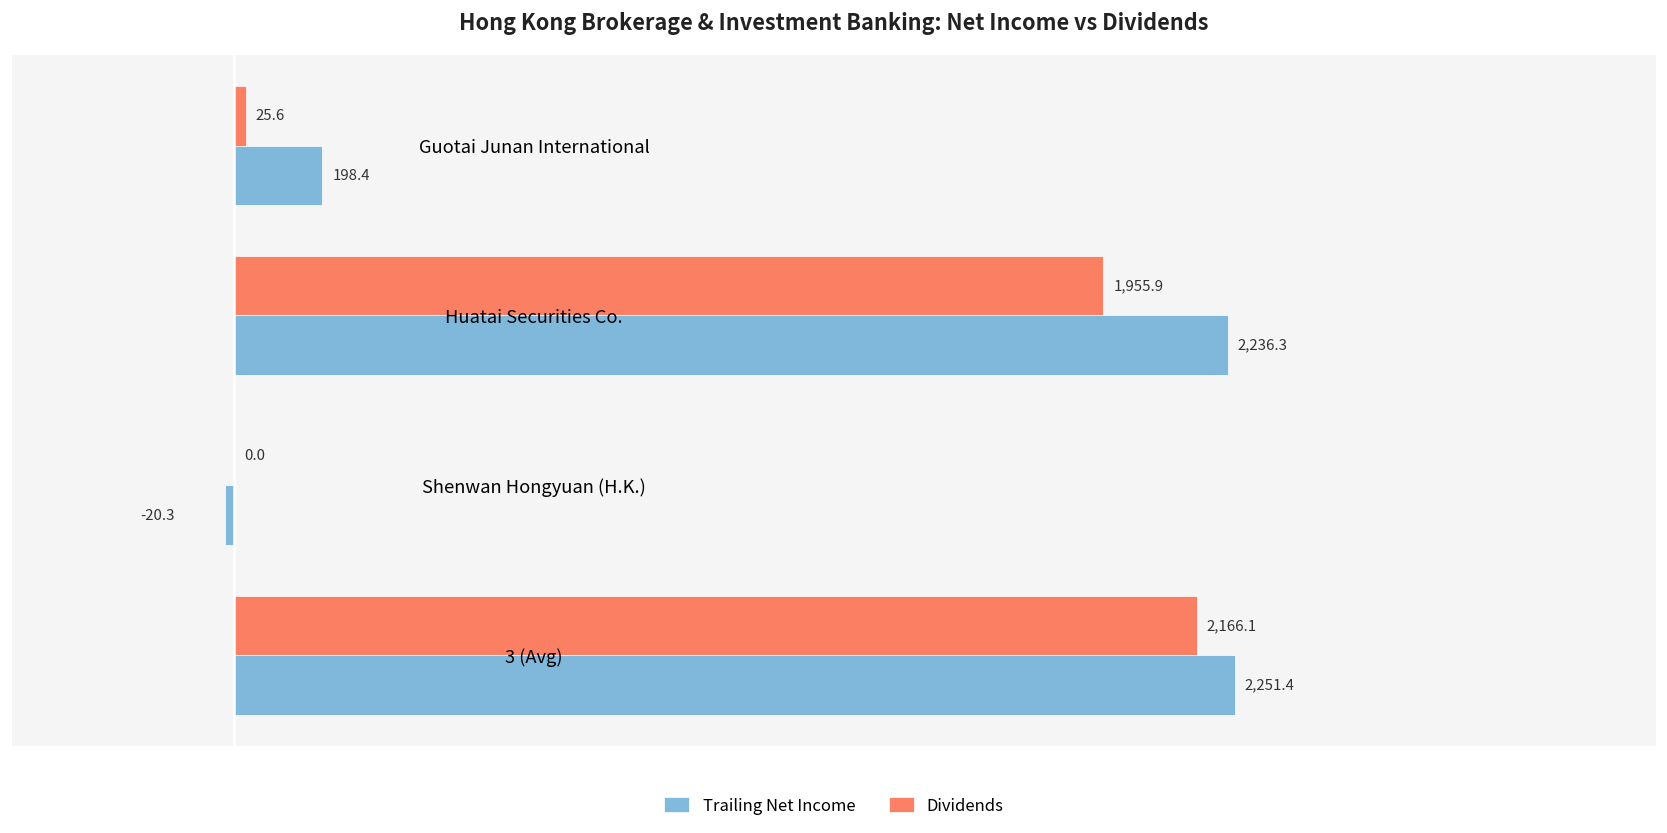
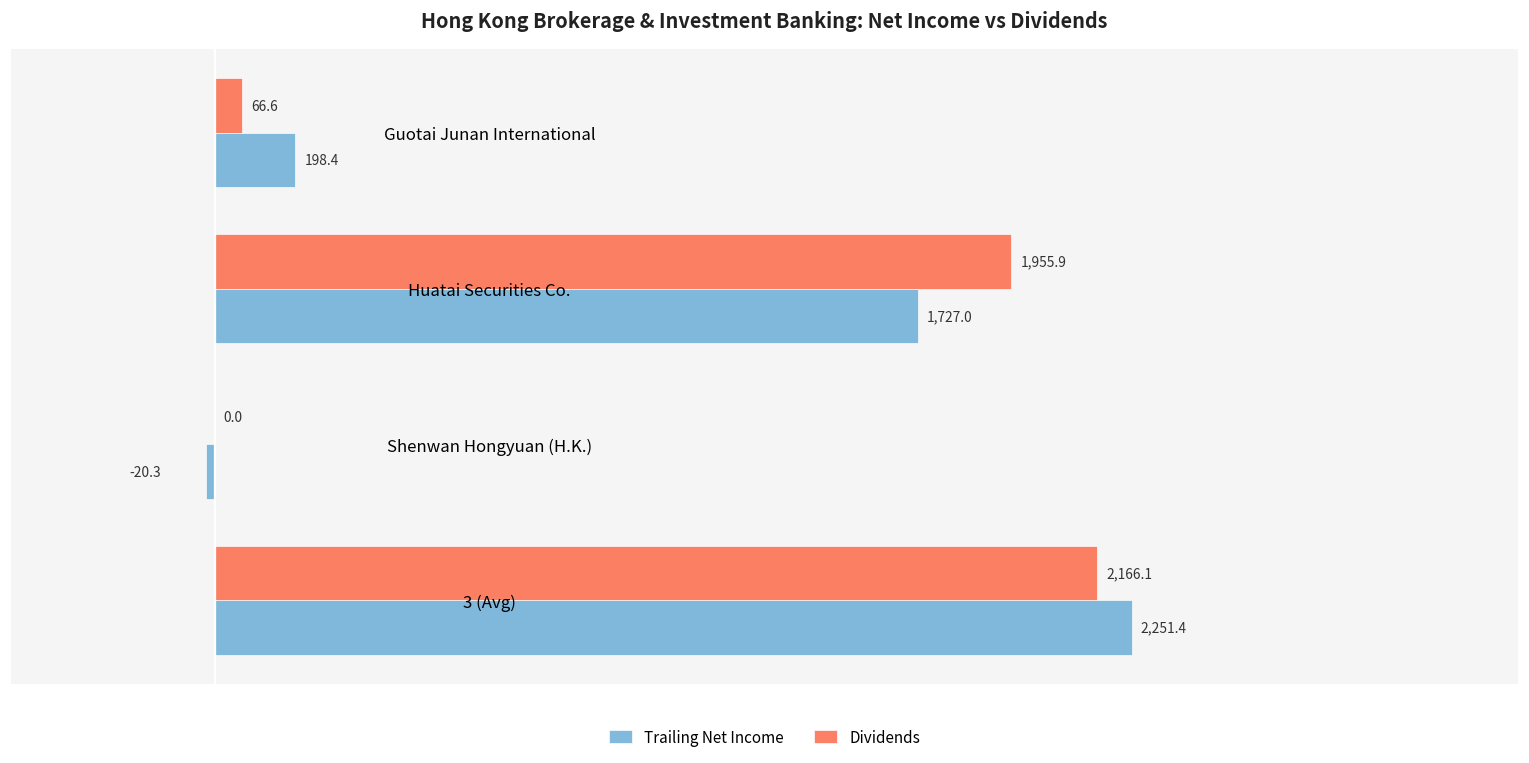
  {
    "Trailing Net Income": {
      "Guotai Junan International": "198.4",
-     "Huatai Securities Co.": "2,236.3",
+     "Huatai Securities Co.": "1,727.0",
      "3 (Avg)": "2,251.4"
    },
    "Dividends": {
-     "Guotai Junan International": "25.6",
+     "Guotai Junan International": "66.6",
      "Huatai Securities Co.": "1,955.9",
      "Shenwan Hongyuan (H.K.)": "0.0",
      "3 (Avg)": "2,166.1"
    }
  }
